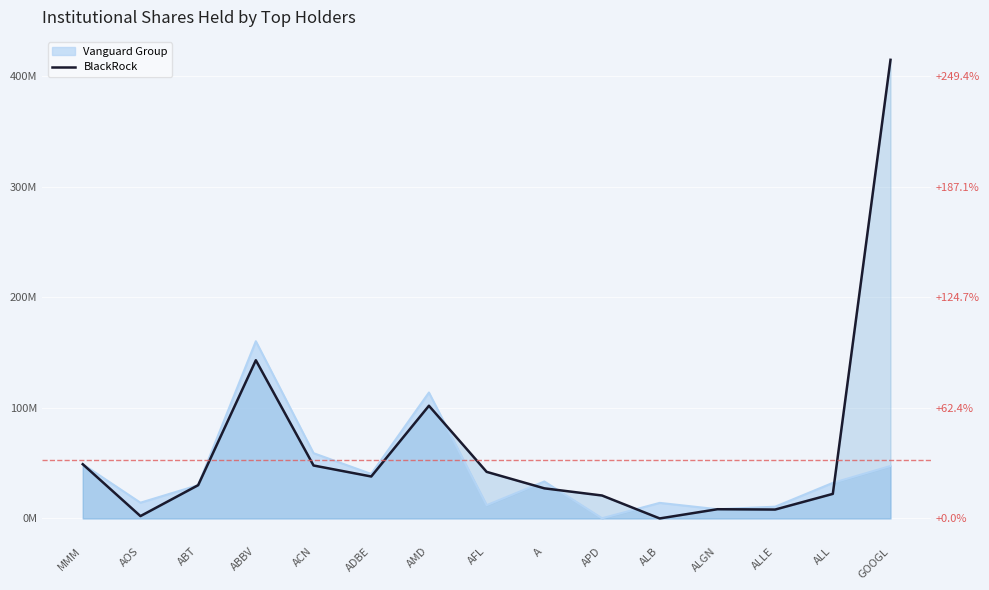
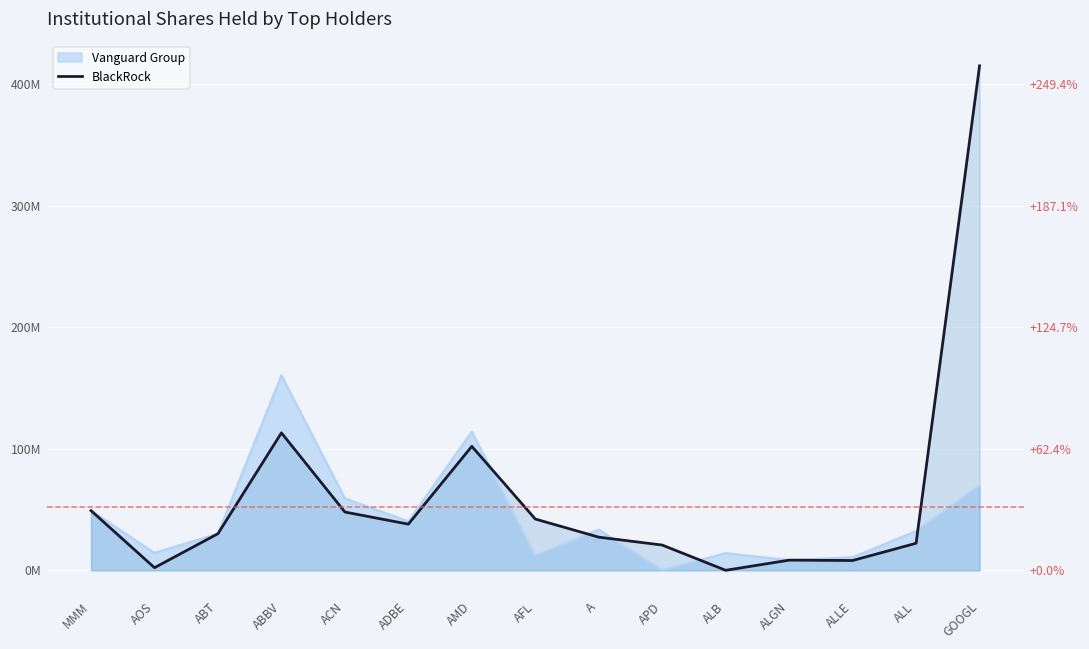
  {
    "Vanguard Group": {
      "AOS": 14000000,
      "ABBV": 160000000,
      "ACN": 59000000,
      "AMD": 114000000,
      "AFL": 12000000,
      "A": 33000000,
      "APD": 0,
      "ALB": 14000000,
      "ALLE": 11000000,
      "ALL": 32000000,
-     "GOOGL": 47000000
+     "GOOGL": 70000000
    },
    "BlackRock": {
      "AOS": 2000000,
-     "ABBV": 143000000,
+     "ABBV": 113000000,
      "ACN": 48000000,
      "AMD": 102000000,
      "AFL": 42000000,
      "A": 27000000,
      "APD": 21000000,
      "ALB": 0,
      "ALLE": 8000000,
      "ALL": 22000000,
      "GOOGL": 415000000
    }
  }
